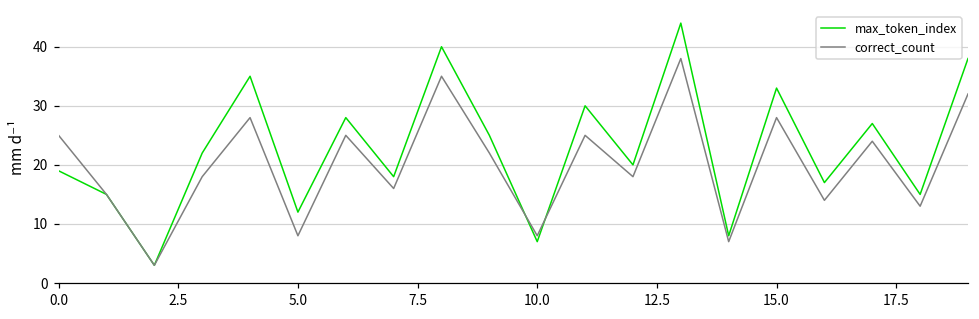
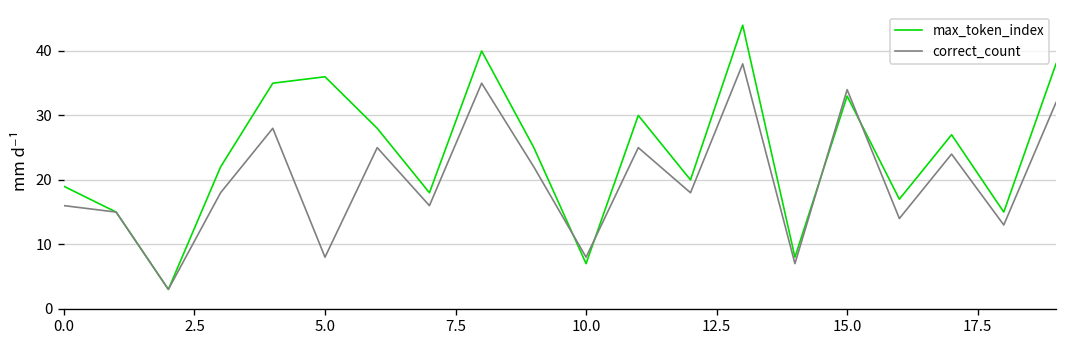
  {
    "max_token_index": {
      "0.0": 19,
-     "5.0": 12,
+     "5.0": 36,
      "10.0": 7,
      "15.0": 33
    },
    "correct_count": {
-     "0.0": 25,
+     "0.0": 16,
      "5.0": 8,
      "10.0": 8,
-     "15.0": 28
+     "15.0": 34
    }
  }
